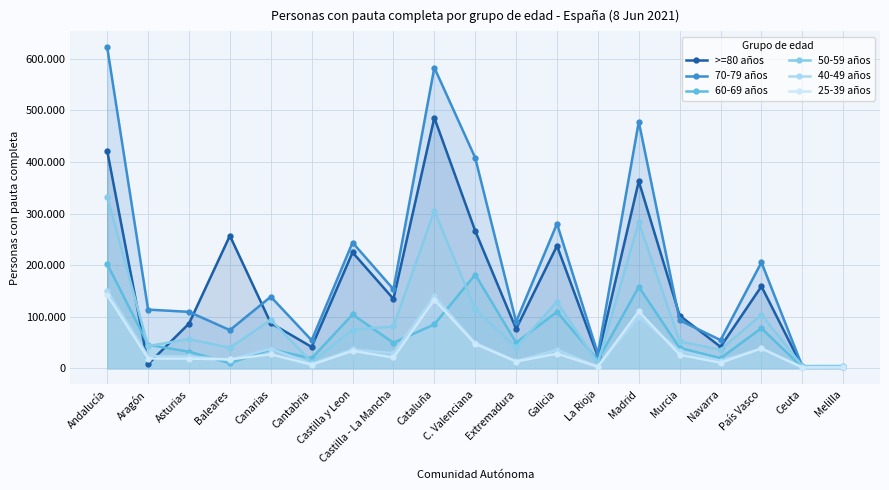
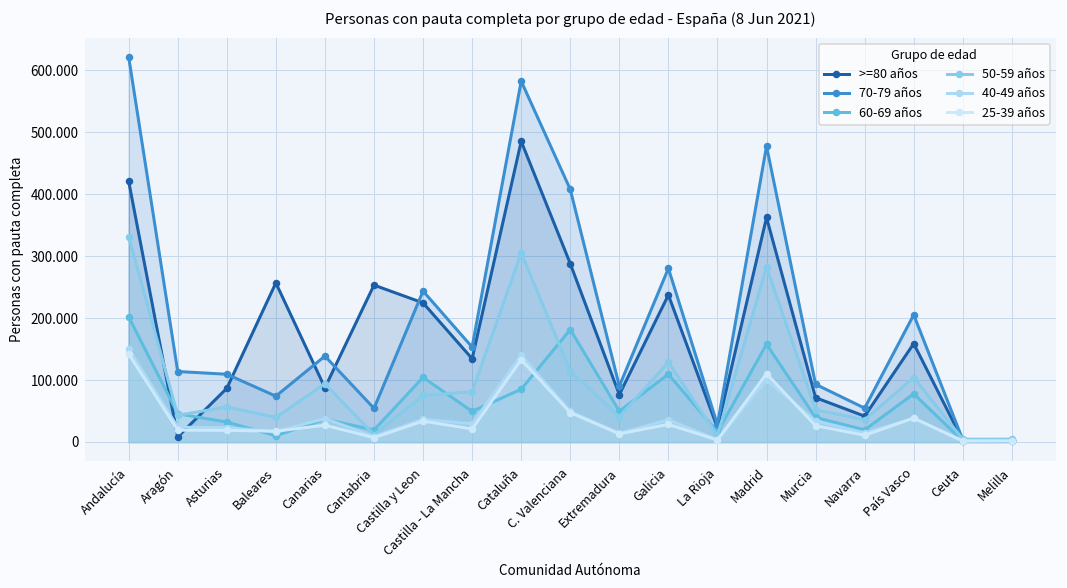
  {
    ">=80 años": {
      "Andalucía": 420,
      "Aragón": 10,
      "Asturias": 90,
      "Baleares": 260,
      "Canarias": 90,
-     "Cantabria": 40,
+     "Cantabria": 250,
      "Castilla y Leon": 220,
      "Castilla - La Mancha": 130,
      "Cataluña": 490,
-     "C. Valenciana": 270,
+     "C. Valenciana": 290,
      "Extremadura": 80,
      "Galicia": 240,
      "La Rioja": 20,
      "Madrid": 360,
-     "Murcia": 100,
+     "Murcia": 70,
      "Navarra": 40,
      "País Vasco": 160
    }
  }
